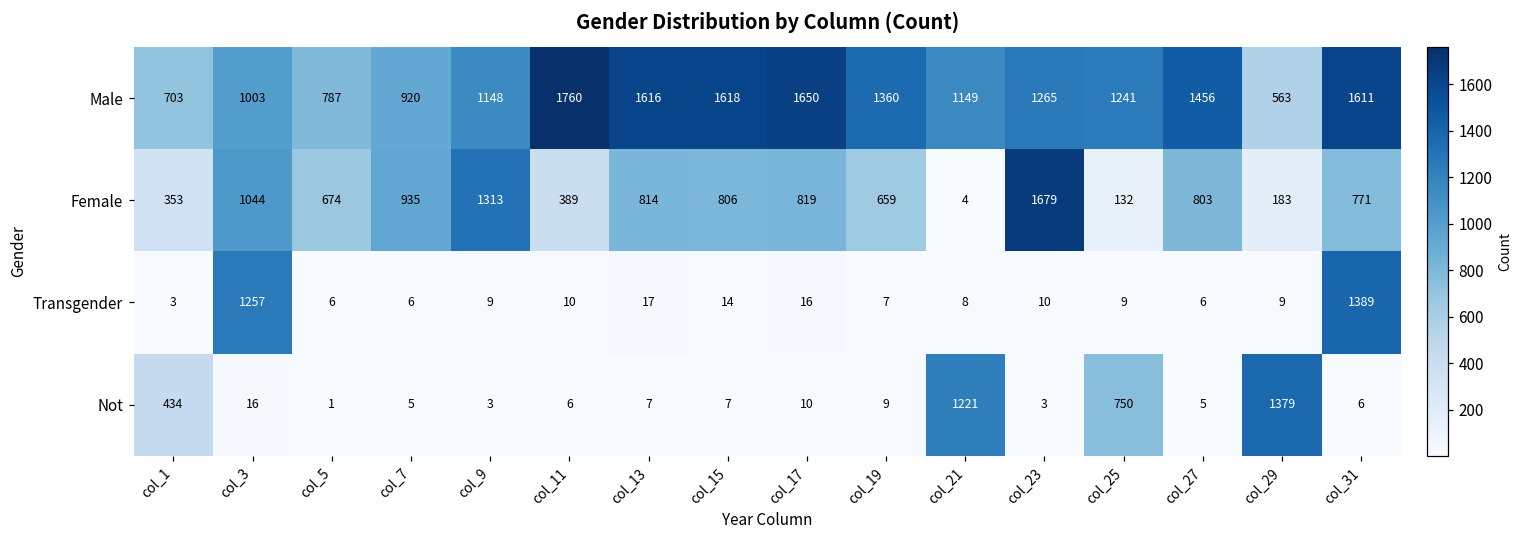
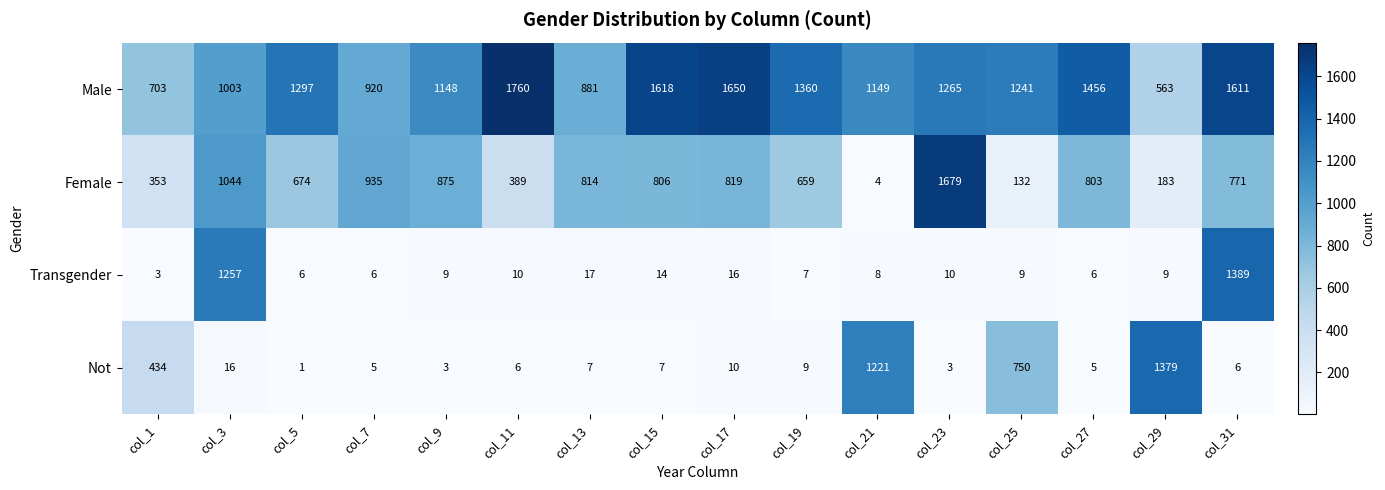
  {
    "Male": {
      "col_1": 703,
      "col_3": 1003,
-     "col_5": 787,
+     "col_5": 1297,
      "col_7": 920,
      "col_9": 1148,
      "col_11": 1760,
-     "col_13": 1616,
+     "col_13": 881,
      "col_15": 1618,
      "col_17": 1650,
      "col_19": 1360,
      "col_21": 1149,
      "col_23": 1265,
      "col_25": 1241,
      "col_27": 1456,
      "col_29": 563,
      "col_31": 1611
    },
    "Female": {
      "col_1": 353,
      "col_3": 1044,
      "col_5": 674,
      "col_7": 935,
-     "col_9": 1313,
+     "col_9": 875,
      "col_11": 389,
      "col_13": 814,
      "col_15": 806,
      "col_17": 819,
      "col_19": 659,
      "col_21": 4,
      "col_23": 1679,
      "col_25": 132,
      "col_27": 803,
      "col_29": 183,
      "col_31": 771
    },
    "Transgender": {
      "col_1": 3,
      "col_3": 1257,
      "col_5": 6,
      "col_7": 6,
      "col_9": 9,
      "col_11": 10,
      "col_13": 17,
      "col_15": 14,
      "col_17": 16,
      "col_19": 7,
      "col_21": 8,
      "col_23": 10,
      "col_25": 9,
      "col_27": 6,
      "col_29": 9,
      "col_31": 1389
    },
    "Not": {
      "col_1": 434,
      "col_3": 16,
      "col_5": 1,
      "col_7": 5,
      "col_9": 3,
      "col_11": 6,
      "col_13": 7,
      "col_15": 7,
      "col_17": 10,
      "col_19": 9,
      "col_21": 1221,
      "col_23": 3,
      "col_25": 750,
      "col_27": 5,
      "col_29": 1379,
      "col_31": 6
    }
  }
